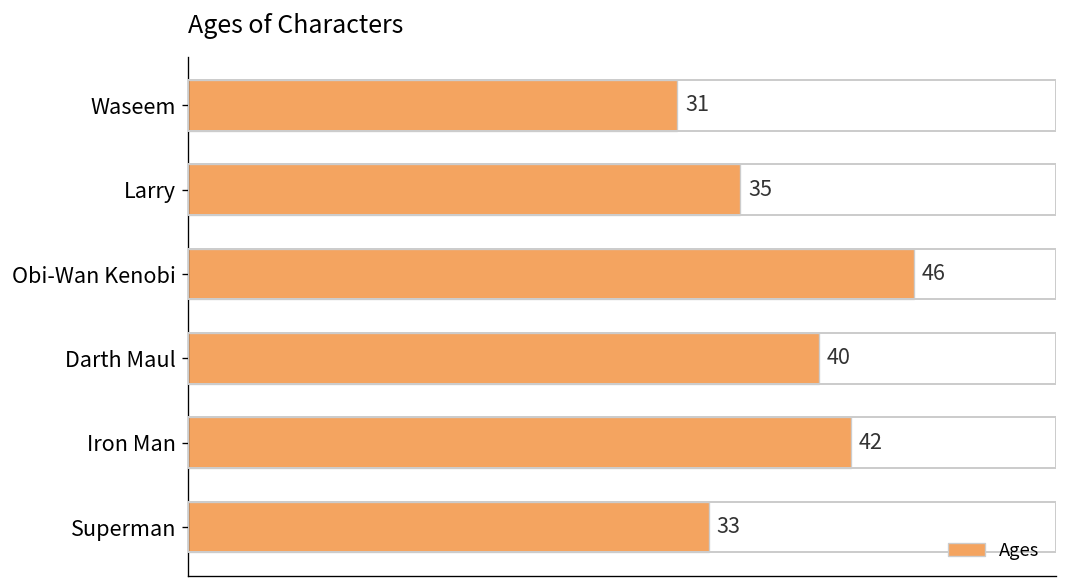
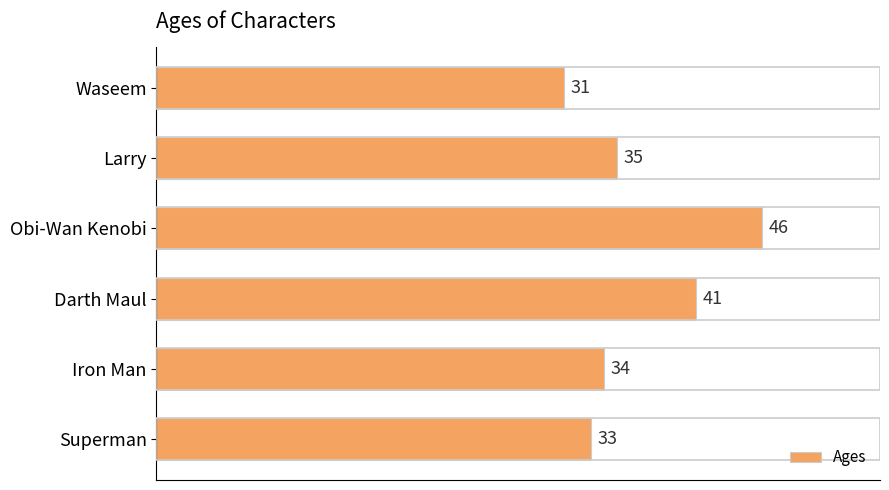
  {
    "Waseem": 31,
    "Larry": 35,
    "Obi-Wan Kenobi": 46,
-   "Darth Maul": 40,
-   "Iron Man": 42,
+   "Darth Maul": 41,
+   "Iron Man": 34,
    "Superman": 33
  }
